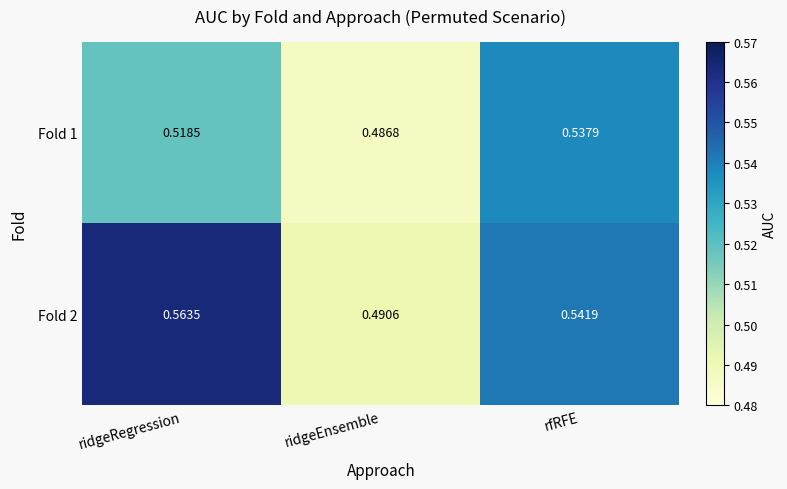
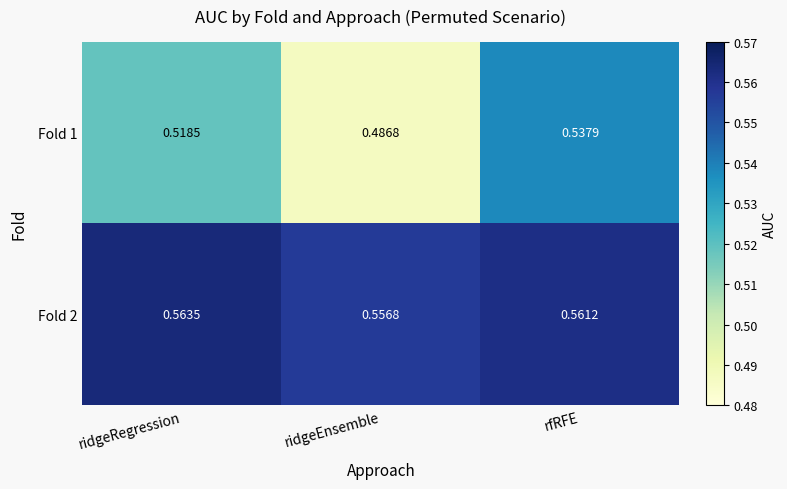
  {
    "Fold 1": {
      "ridgeRegression": 0.5185,
      "ridgeEnsemble": 0.4868,
      "rfRFE": 0.5379
    },
    "Fold 2": {
      "ridgeRegression": 0.5635,
-     "ridgeEnsemble": 0.4906,
-     "rfRFE": 0.5419
+     "ridgeEnsemble": 0.5568,
+     "rfRFE": 0.5612
    }
  }
